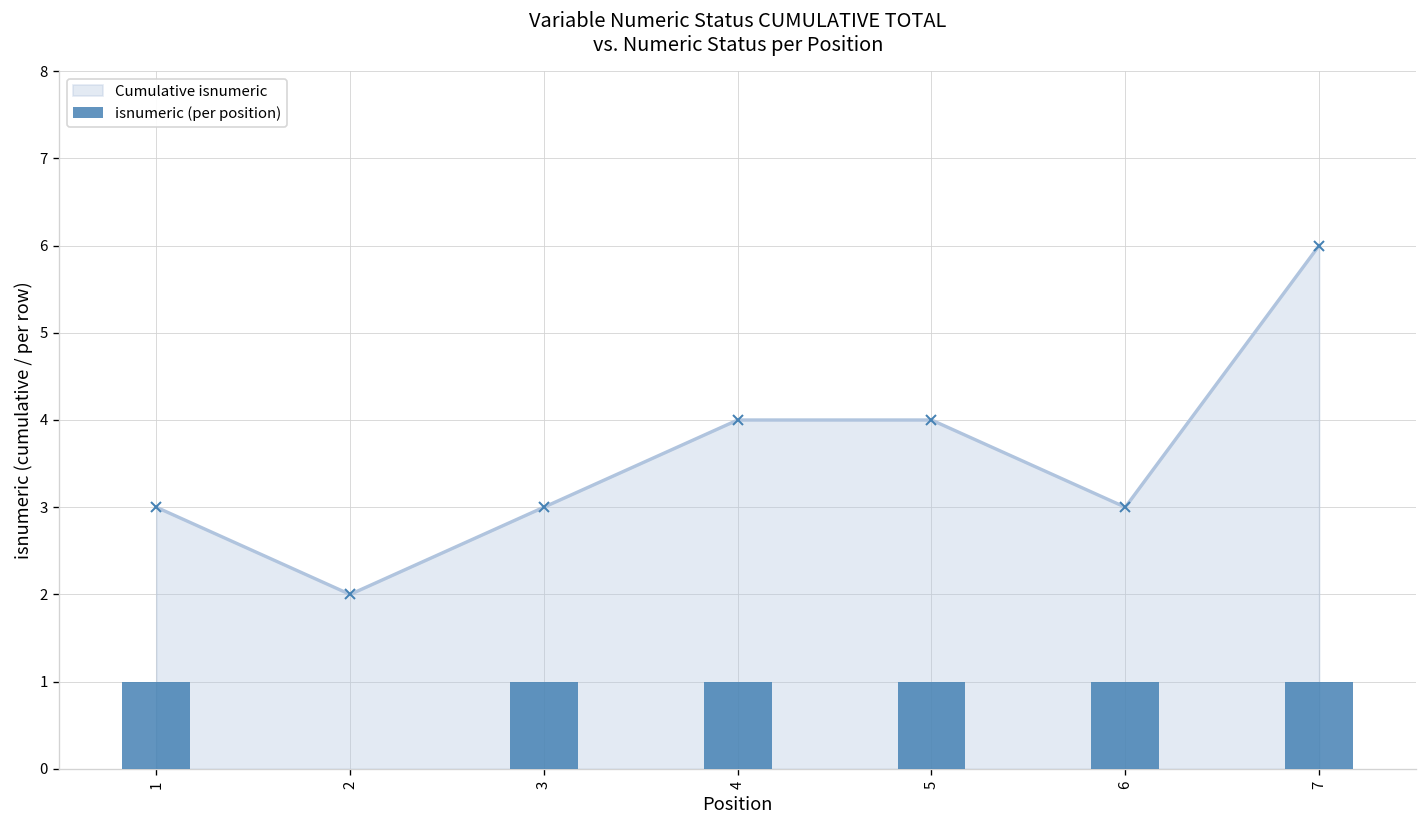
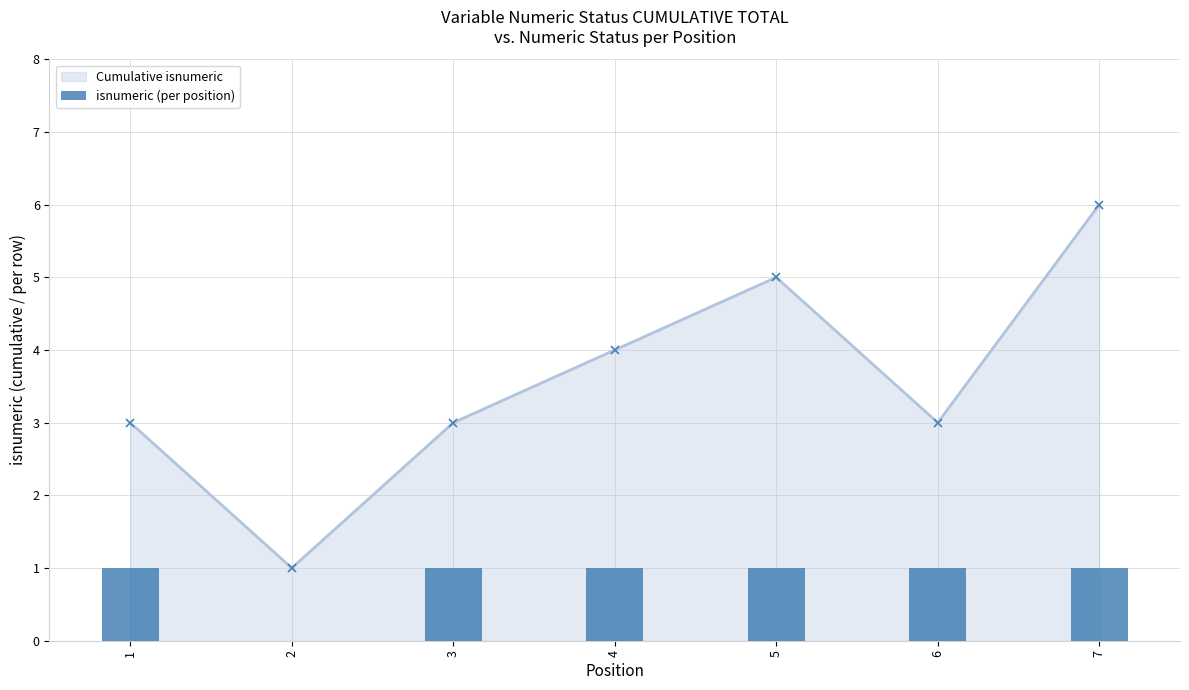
  {
    "Cumulative isnumeric": {
      "1": 3,
-     "2": 2,
+     "2": 1,
      "3": 3,
      "4": 4,
-     "5": 4,
+     "5": 5,
      "6": 3,
      "7": 6
    },
    "isnumeric (per position)": {
      "1": 1,
      "2": 0,
      "3": 1,
      "4": 1,
      "5": 1,
      "6": 1,
      "7": 1
    }
  }
